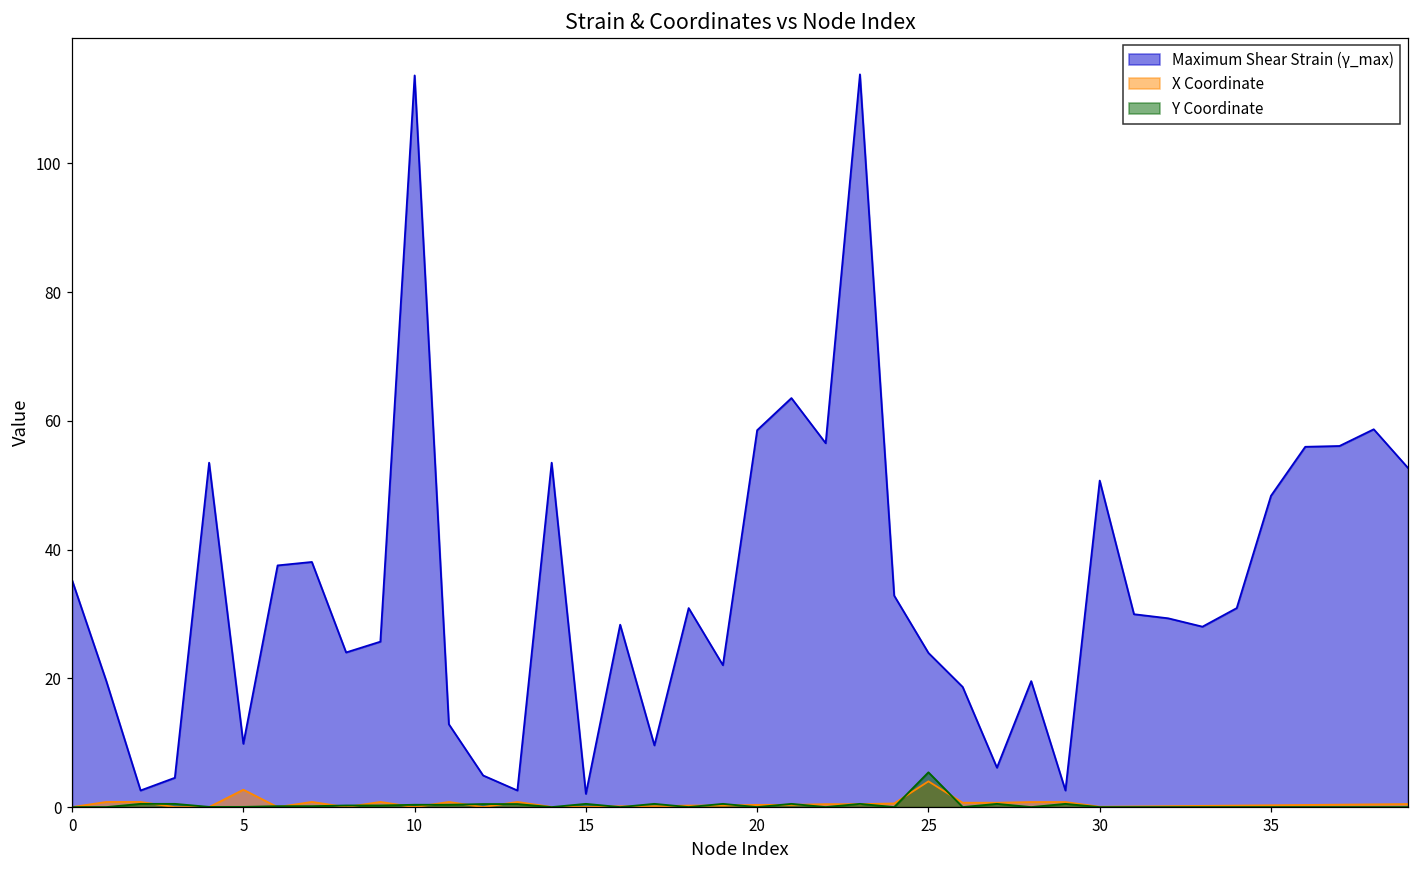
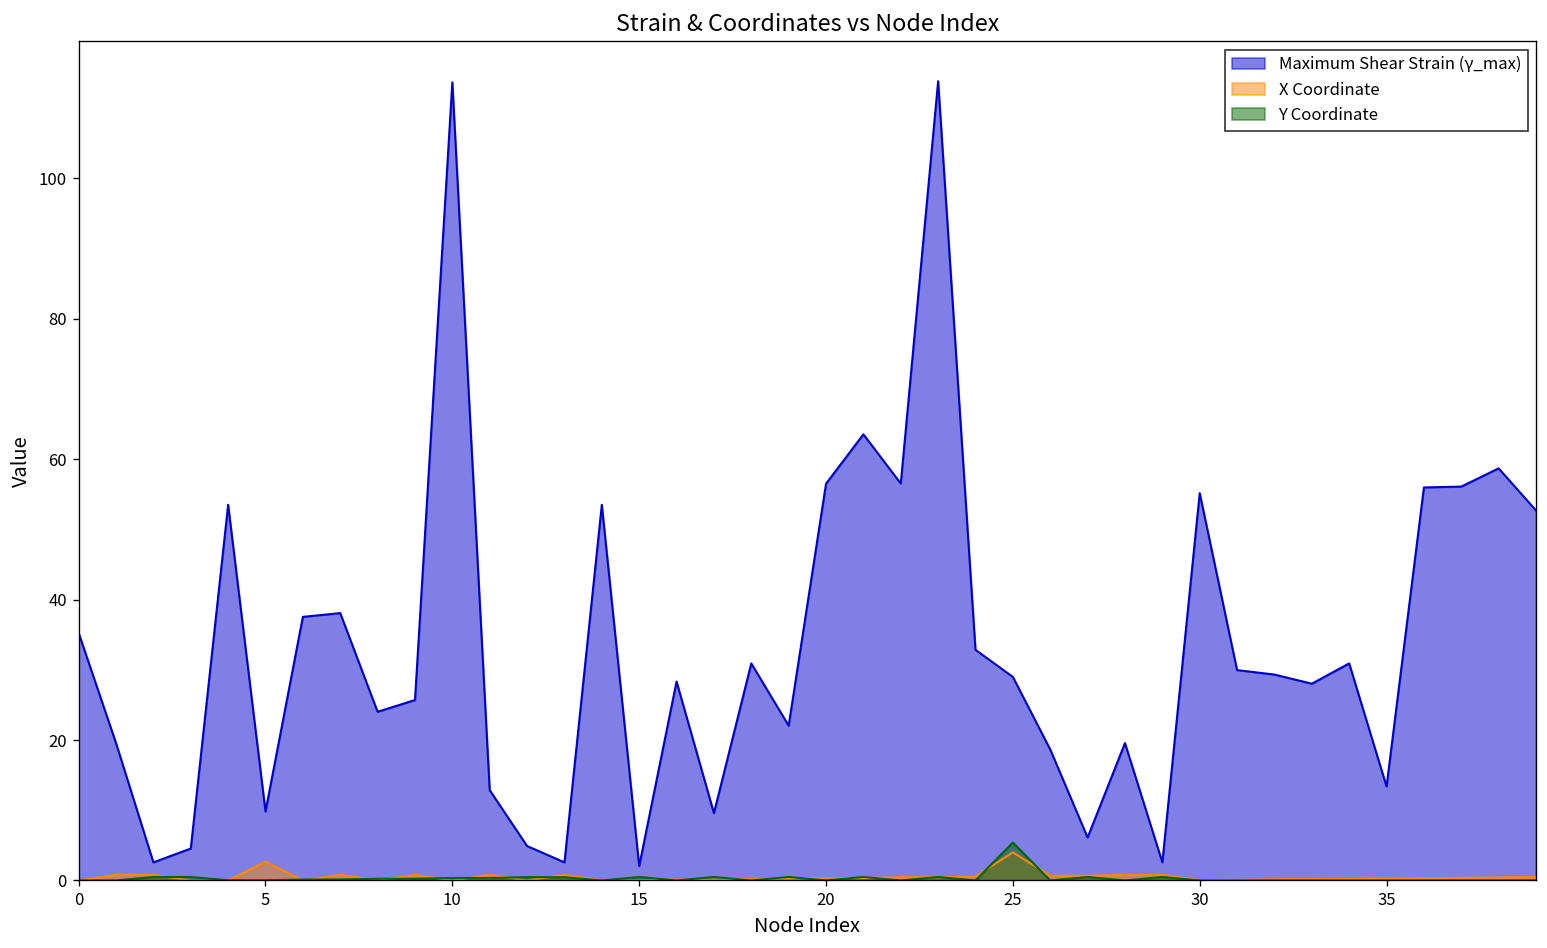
  {
    "Maximum Shear Strain (γ_max)": {
      "0": 35,
      "5": 10,
      "10": 114,
      "15": 2,
-     "20": 59,
-     "25": 24,
-     "30": 51,
-     "35": 48
+     "20": 56,
+     "25": 29,
+     "30": 55,
+     "35": 13
    },
    "X Coordinate": {
      "5": 3,
      "15": 0,
      "25": 4
    },
    "Y Coordinate": {
      "5": 0,
      "15": 1,
      "25": 5
    }
  }
